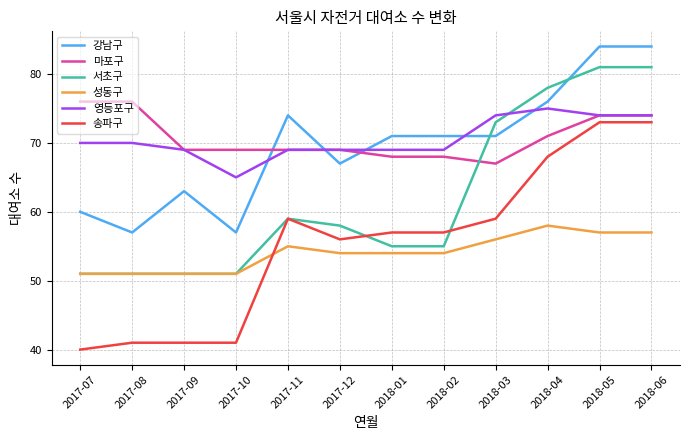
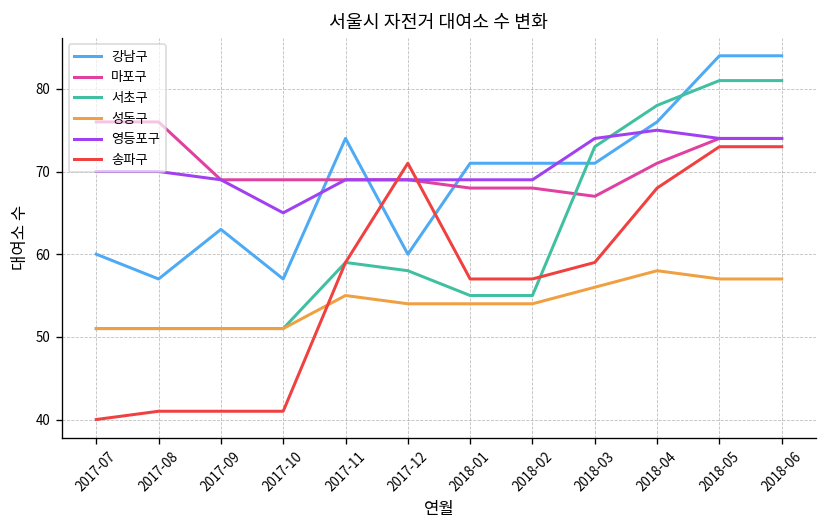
  {
    "강남구": {
      "2017-07": 60,
      "2017-08": 57,
      "2017-09": 63,
      "2017-10": 57,
      "2017-11": 74,
-     "2017-12": 67,
+     "2017-12": 60,
      "2018-01": 71,
      "2018-02": 71,
      "2018-03": 71,
      "2018-04": 76,
      "2018-05": 84,
      "2018-06": 84
    },
    "마포구": {
      "2017-10": 69,
      "2018-01": 68,
      "2018-02": 68,
      "2018-03": 67,
      "2018-04": 71
    },
    "서초구": {
      "2017-12": 58,
      "2018-01": 55,
      "2018-02": 55,
      "2018-03": 73,
      "2018-04": 78,
      "2018-05": 81,
      "2018-06": 81
    },
    "성동구": {
      "2017-11": 55,
      "2017-12": 54,
      "2018-01": 54,
      "2018-02": 54,
      "2018-03": 56,
      "2018-04": 58,
      "2018-05": 57,
      "2018-06": 57
    },
    "영등포구": {
      "2017-07": 70,
      "2017-08": 70,
      "2017-10": 65,
      "2018-01": 69,
      "2018-02": 69,
      "2018-03": 74,
      "2018-04": 75
    },
    "송파구": {
      "2017-07": 40,
      "2017-08": 41,
      "2017-09": 41,
      "2017-10": 41,
-     "2017-12": 56,
+     "2017-12": 71,
      "2018-01": 57,
      "2018-02": 57,
      "2018-03": 59,
      "2018-04": 68,
      "2018-05": 73,
      "2018-06": 73
    }
  }
